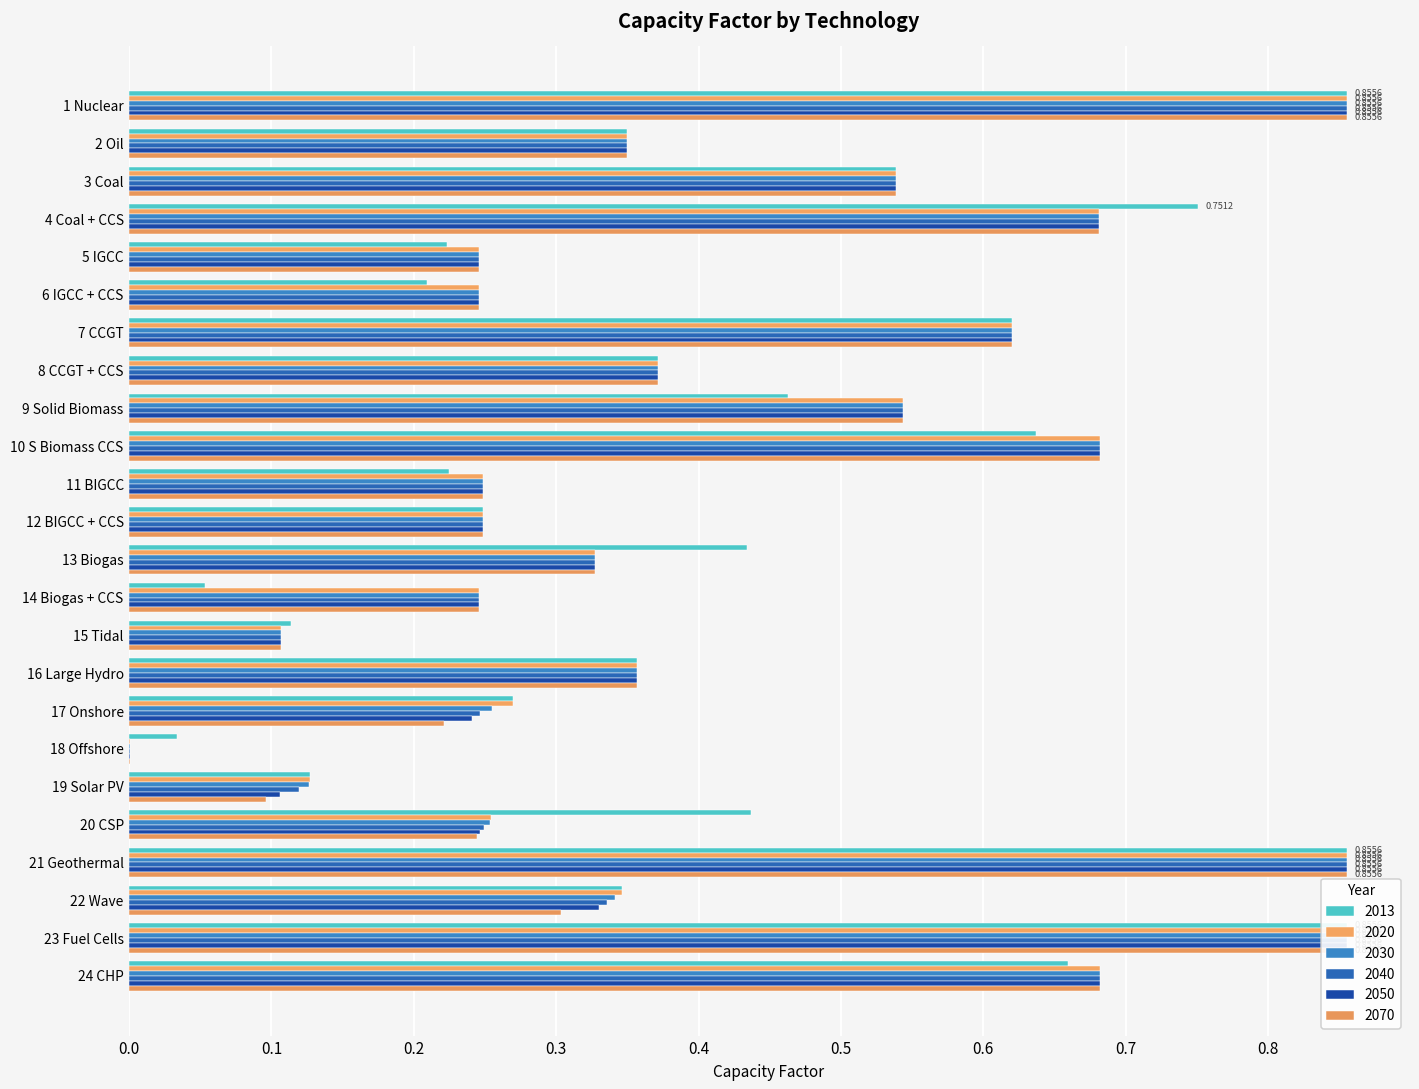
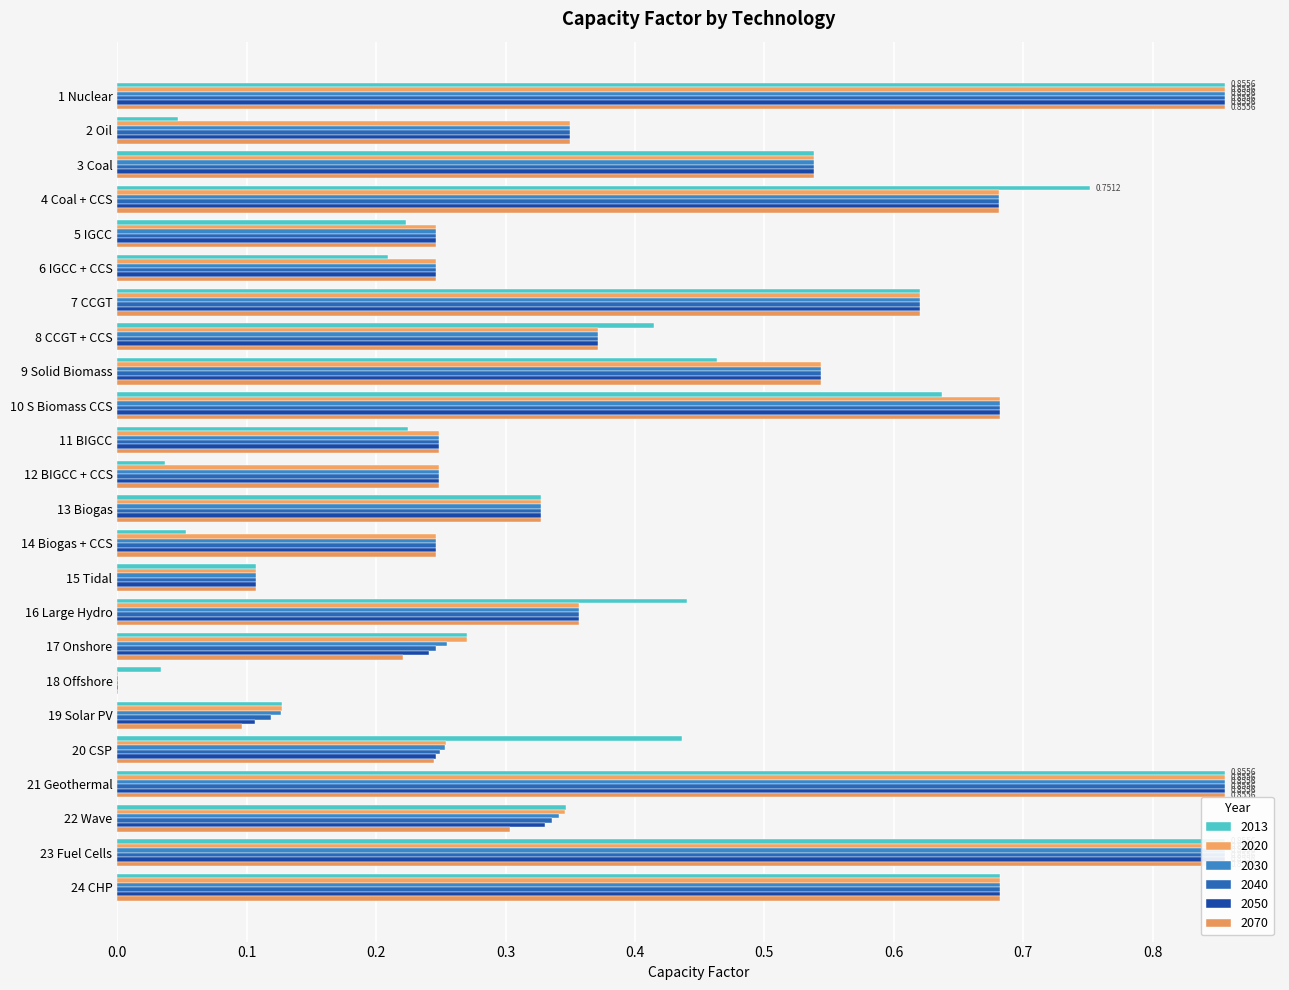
  {
    "2013": {
-     "2 Oil": 0.350,
+     "2 Oil": 0.047,
      "3 Coal": 0.539,
      "5 IGCC": 0.223,
      "6 IGCC + CCS": 0.209,
      "7 CCGT": 0.620,
-     "8 CCGT + CCS": 0.372,
+     "8 CCGT + CCS": 0.414,
      "9 Solid Biomass": 0.463,
      "10 S Biomass CCS": 0.637,
      "11 BIGCC": 0.224,
-     "12 BIGCC + CCS": 0.248,
-     "13 Biogas": 0.434,
+     "12 BIGCC + CCS": 0.037,
+     "13 Biogas": 0.327,
      "14 Biogas + CCS": 0.053,
-     "15 Tidal": 0.114,
-     "16 Large Hydro": 0.357,
+     "15 Tidal": 0.107,
+     "16 Large Hydro": 0.440,
      "17 Onshore": 0.270,
      "18 Offshore": 0.034,
      "19 Solar PV": 0.127,
      "20 CSP": 0.437,
      "22 Wave": 0.347,
-     "24 CHP": 0.659
+     "24 CHP": 0.682
    }
  }
